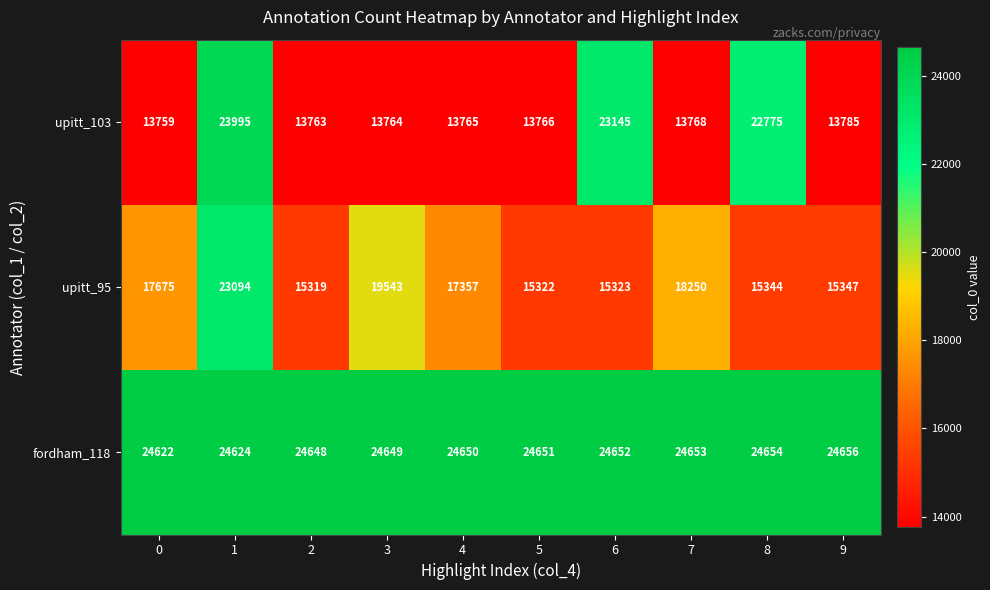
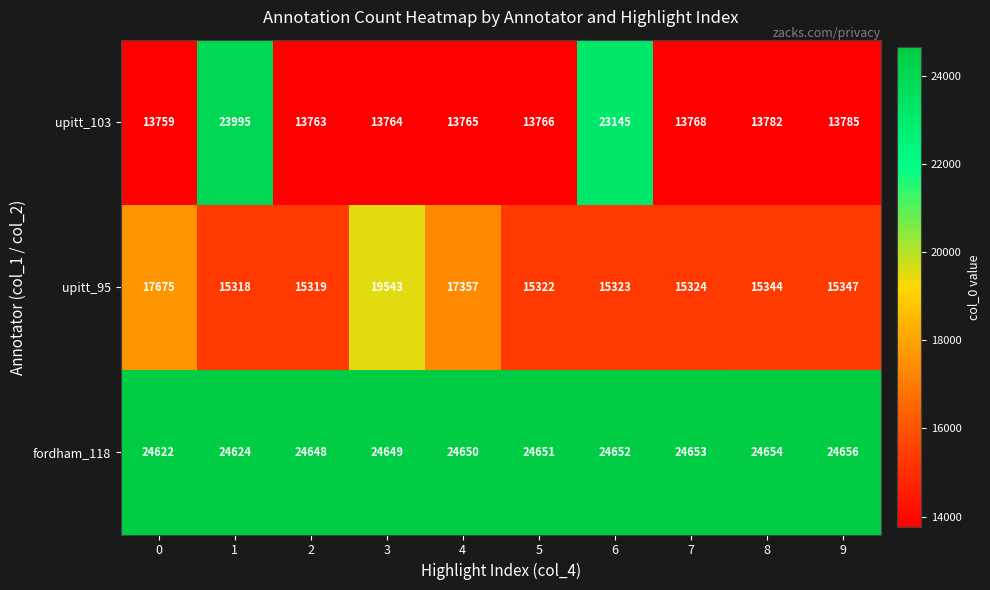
  {
    "upitt_103": {
      "0": 13759,
      "1": 23995,
      "2": 13763,
      "3": 13764,
      "4": 13765,
      "5": 13766,
      "6": 23145,
      "7": 13768,
-     "8": 22775,
+     "8": 13782,
      "9": 13785
    },
    "upitt_95": {
      "0": 17675,
-     "1": 23094,
+     "1": 15318,
      "2": 15319,
      "3": 19543,
      "4": 17357,
      "5": 15322,
      "6": 15323,
-     "7": 18250,
+     "7": 15324,
      "8": 15344,
      "9": 15347
    },
    "fordham_118": {
      "0": 24622,
      "1": 24624,
      "2": 24648,
      "3": 24649,
      "4": 24650,
      "5": 24651,
      "6": 24652,
      "7": 24653,
      "8": 24654,
      "9": 24656
    }
  }
